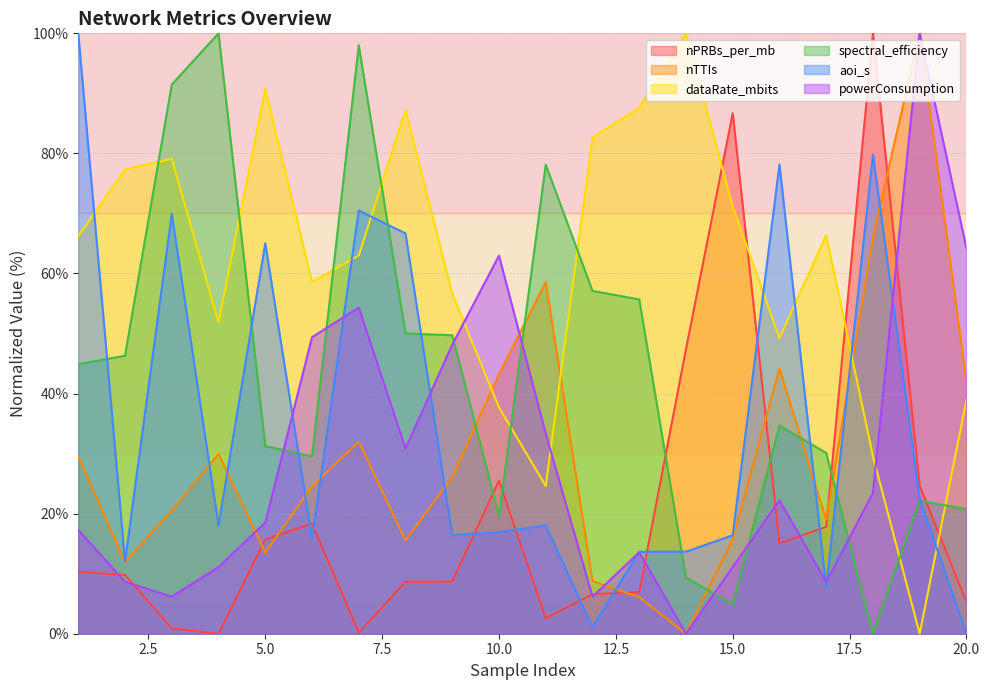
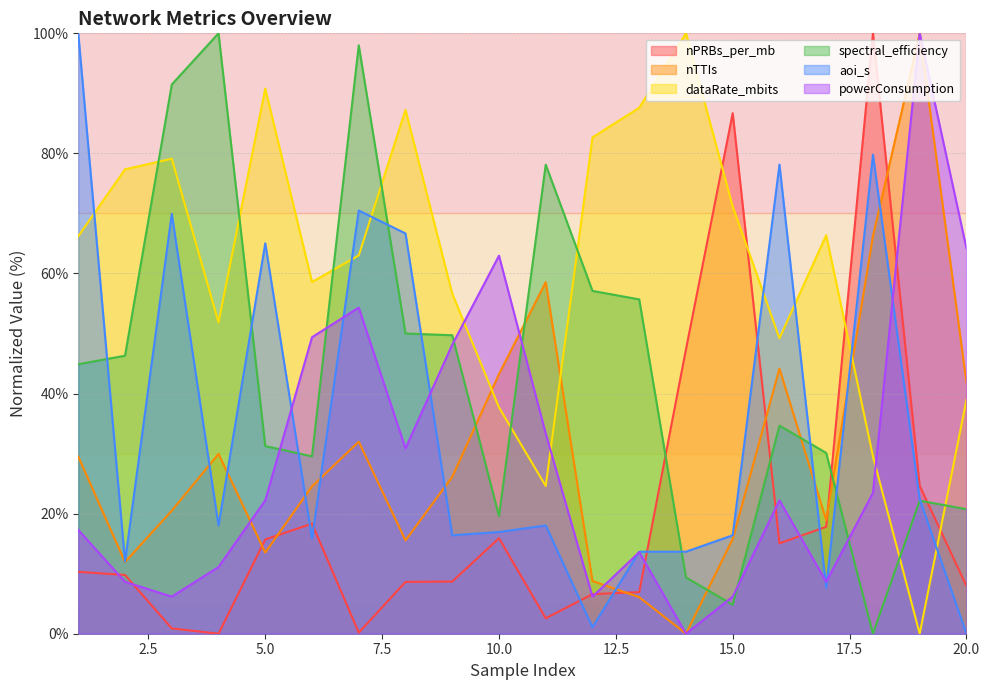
  {
    "nPRBs_per_mb": {
      "5.0": "16%",
-     "10.0": "26%",
+     "10.0": "16%",
      "15.0": "87%",
-     "20.0": "5%"
+     "20.0": "8%"
    },
    "spectral_efficiency": {
      "5.0": "31%",
      "10.0": "20%",
      "15.0": "5%",
      "20.0": "21%"
    },
    "aoi_s": {
      "5.0": "65%",
      "10.0": "17%",
      "15.0": "16%",
      "20.0": "0%"
    },
    "powerConsumption": {
-     "5.0": "19%",
+     "5.0": "22%",
      "10.0": "63%",
-     "15.0": "11%",
+     "15.0": "6%",
      "20.0": "64%"
    }
  }
